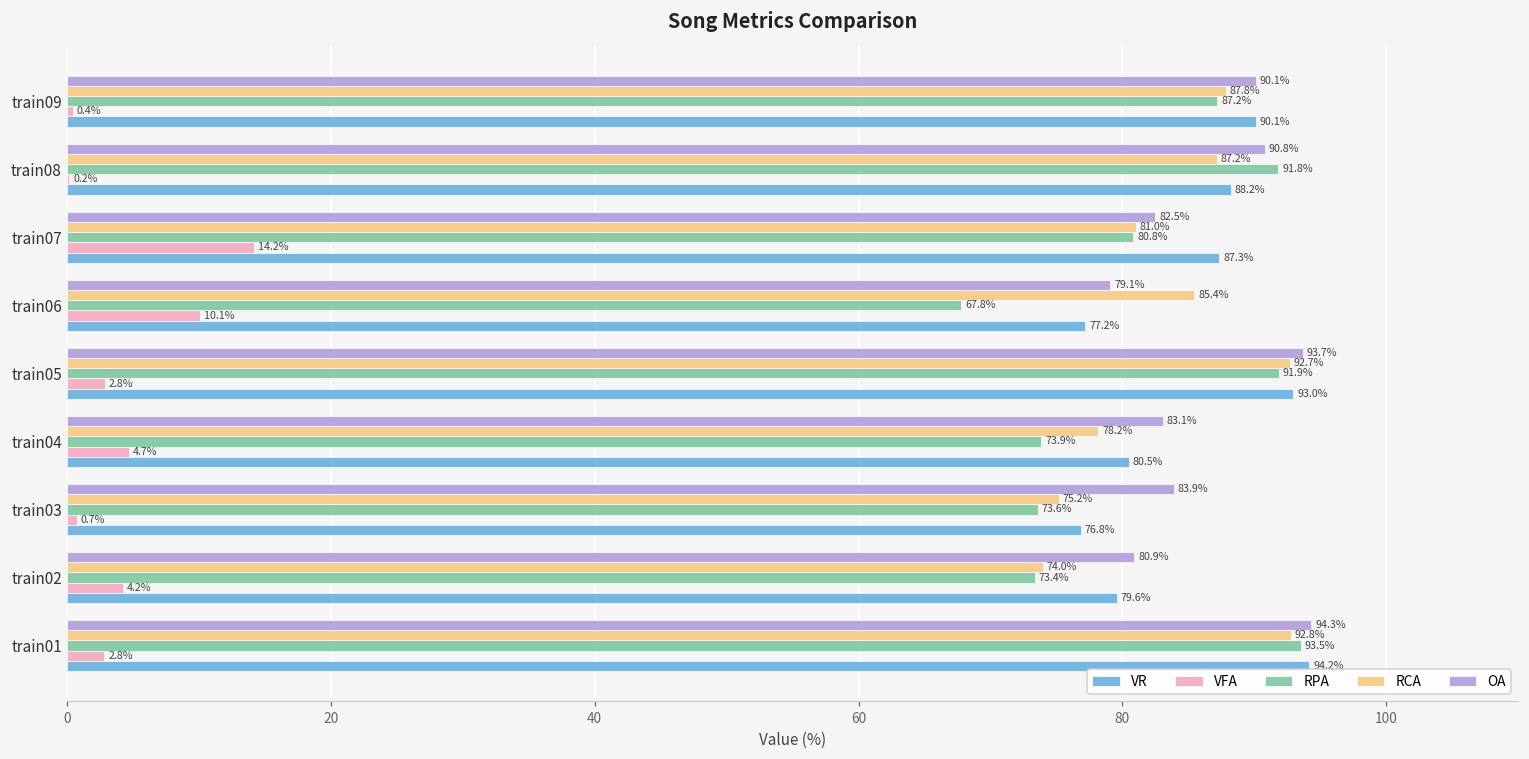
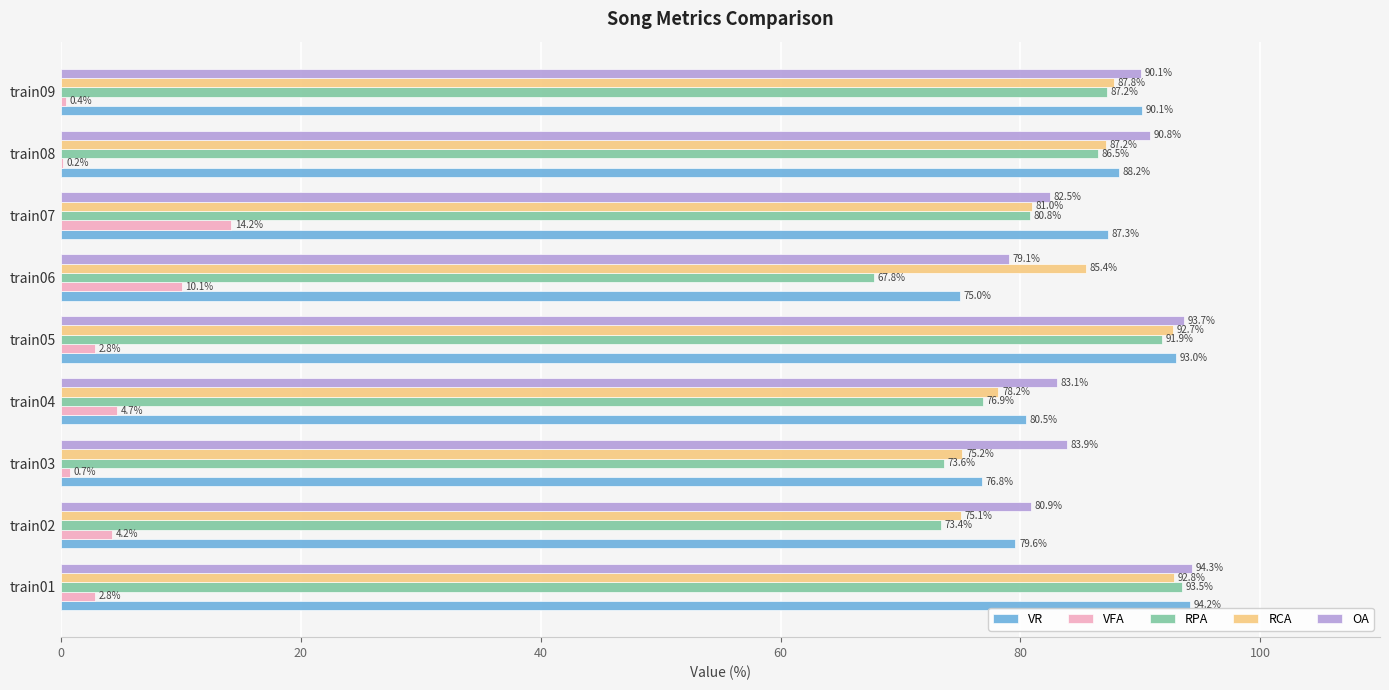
  {
    "VR": {
      "train09": "90.1%",
      "train08": "88.2%",
      "train07": "87.3%",
-     "train06": "77.2%",
+     "train06": "75.0%",
      "train05": "93.0%",
      "train04": "80.5%",
      "train03": "76.8%",
      "train02": "79.6%"
    },
    "VFA": {
      "train09": "0.4%",
      "train08": "0.2%",
      "train07": "14.2%",
      "train06": "10.1%",
      "train05": "2.8%",
      "train04": "4.7%",
      "train03": "0.7%",
      "train02": "4.2%",
      "train01": "2.8%"
    },
    "RPA": {
      "train09": "87.2%",
-     "train08": "91.8%",
+     "train08": "86.5%",
      "train07": "80.8%",
      "train06": "67.8%",
      "train05": "91.9%",
-     "train04": "73.9%",
+     "train04": "76.9%",
      "train03": "73.6%",
      "train02": "73.4%",
      "train01": "93.5%"
    },
    "RCA": {
      "train09": "87.8%",
      "train08": "87.2%",
      "train07": "81.0%",
      "train06": "85.4%",
      "train05": "92.7%",
      "train04": "78.2%",
      "train03": "75.2%",
-     "train02": "74.0%",
+     "train02": "75.1%",
      "train01": "92.8%"
    },
    "OA": {
      "train09": "90.1%",
      "train08": "90.8%",
      "train07": "82.5%",
      "train06": "79.1%",
      "train05": "93.7%",
      "train04": "83.1%",
      "train03": "83.9%",
      "train02": "80.9%",
      "train01": "94.3%"
    }
  }
